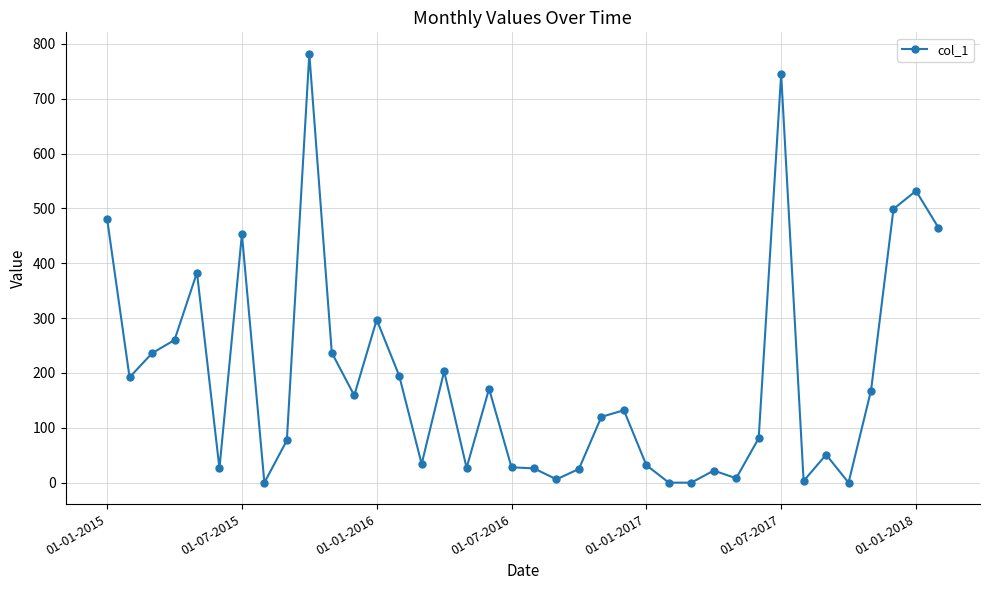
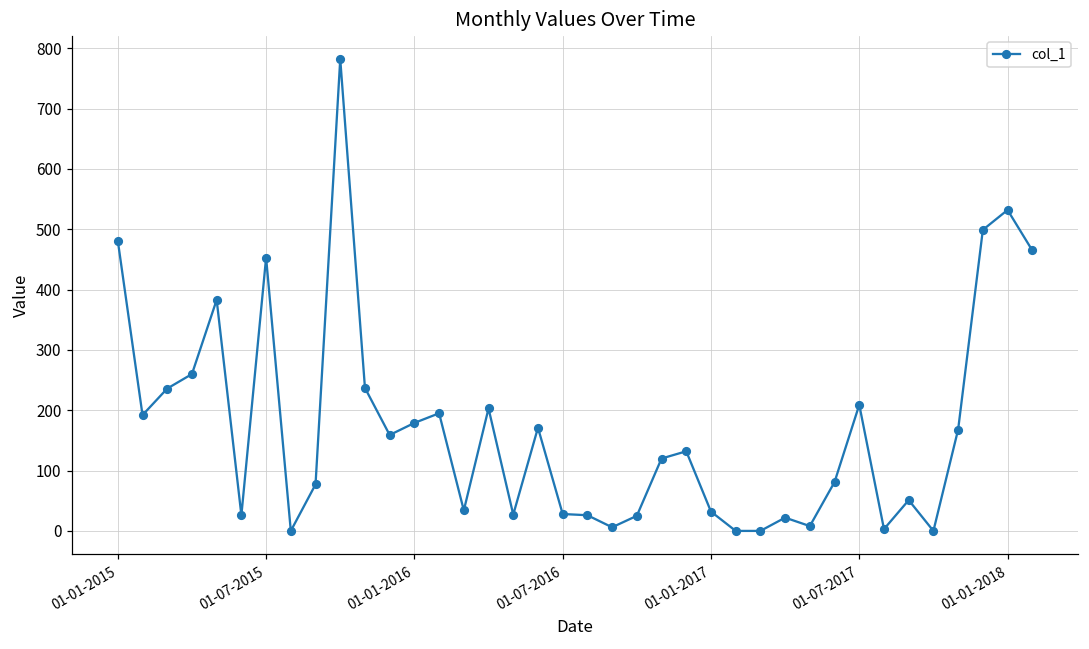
  {
    "01-01-2015": 480,
    "01-07-2015": 450,
-   "01-01-2016": 300,
+   "01-01-2016": 180,
    "01-07-2016": 30,
    "01-01-2017": 30,
-   "01-07-2017": 750,
+   "01-07-2017": 210,
    "01-01-2018": 530
  }
